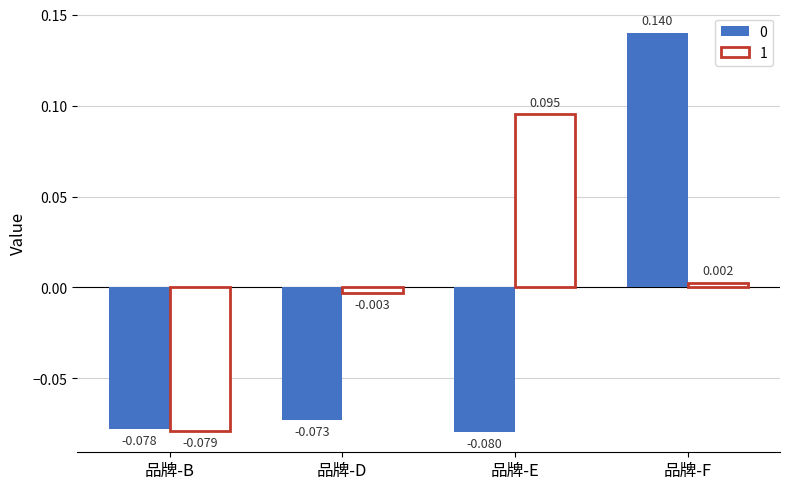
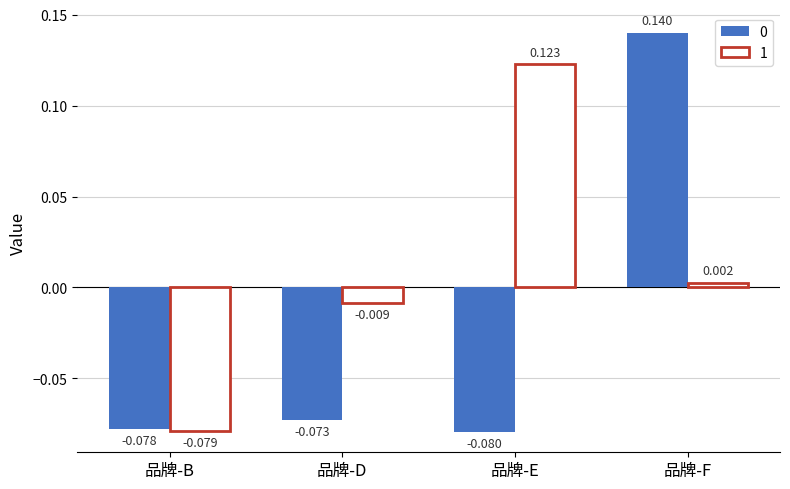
  {
    "0": {
      "品牌-B": -0.078,
      "品牌-D": -0.073,
      "品牌-E": -0.080,
      "品牌-F": 0.140
    },
    "1": {
      "品牌-B": -0.079,
-     "品牌-D": -0.003,
-     "品牌-E": 0.095,
+     "品牌-D": -0.009,
+     "品牌-E": 0.123,
      "品牌-F": 0.002
    }
  }
